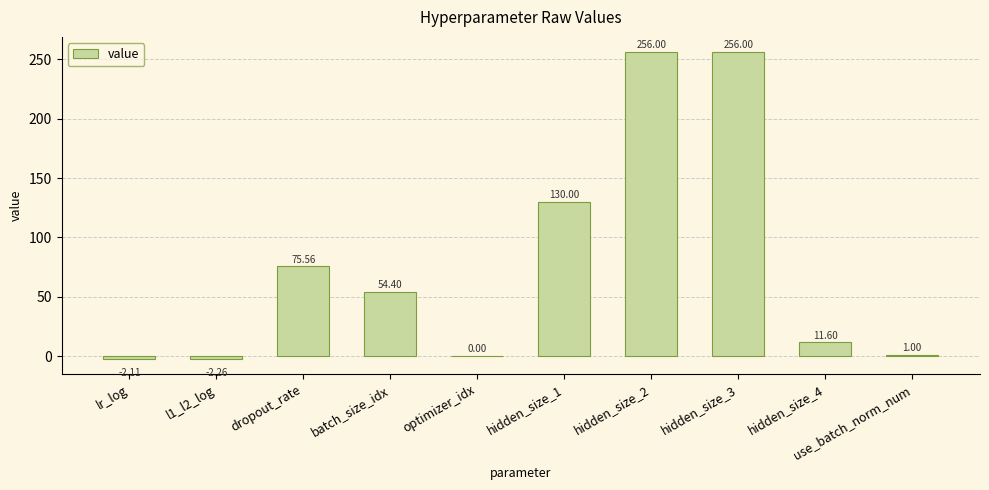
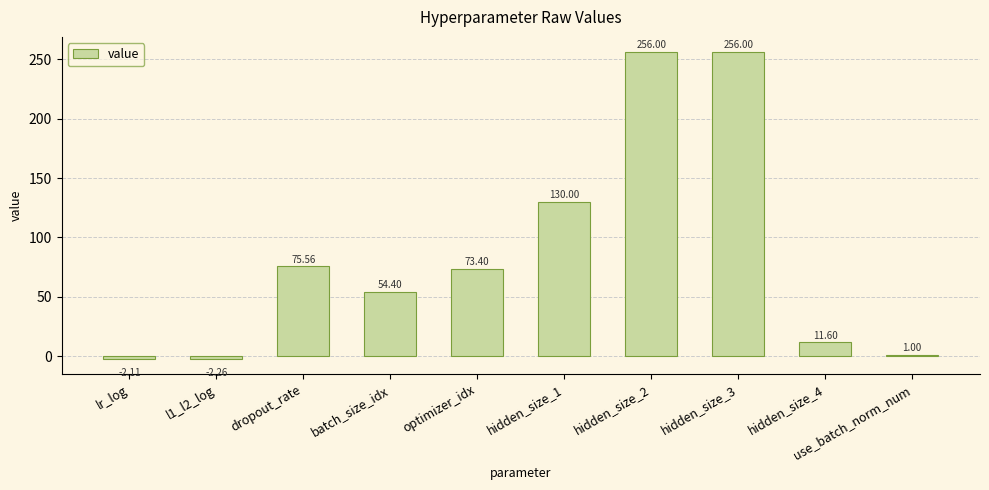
  {
    "lr_log": -2.11,
    "l1_l2_log": -2.26,
    "dropout_rate": 75.56,
    "batch_size_idx": 54.40,
-   "optimizer_idx": 0.00,
+   "optimizer_idx": 73.40,
    "hidden_size_1": 130.00,
    "hidden_size_2": 256.00,
    "hidden_size_3": 256.00,
    "hidden_size_4": 11.60,
    "use_batch_norm_num": 1.00
  }
